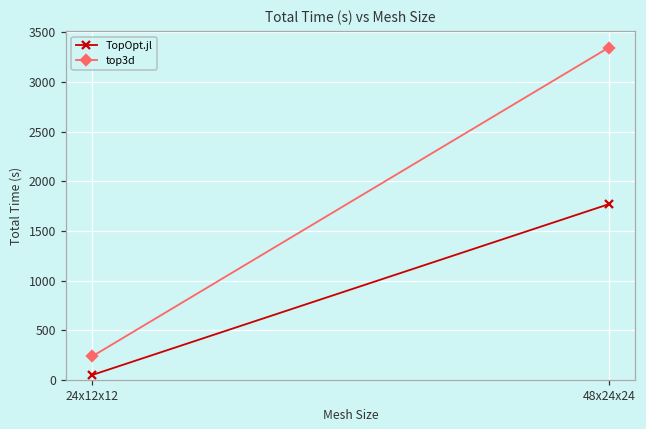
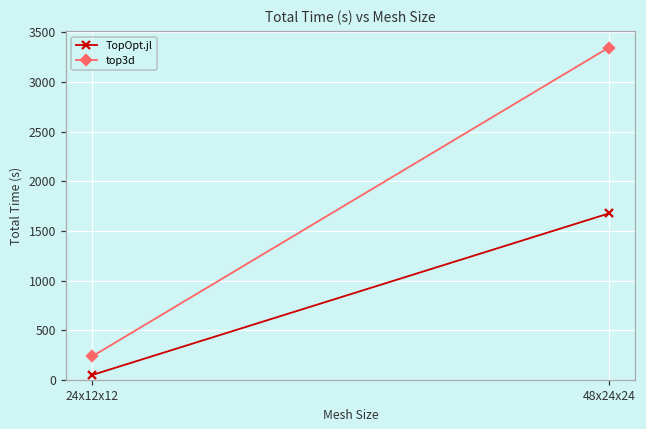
  {
    "TopOpt.jl": {
      "24x12x12": 0,
-     "48x24x24": 1800
+     "48x24x24": 1700
    },
    "top3d": {
      "24x12x12": 200,
      "48x24x24": 3300
    }
  }
